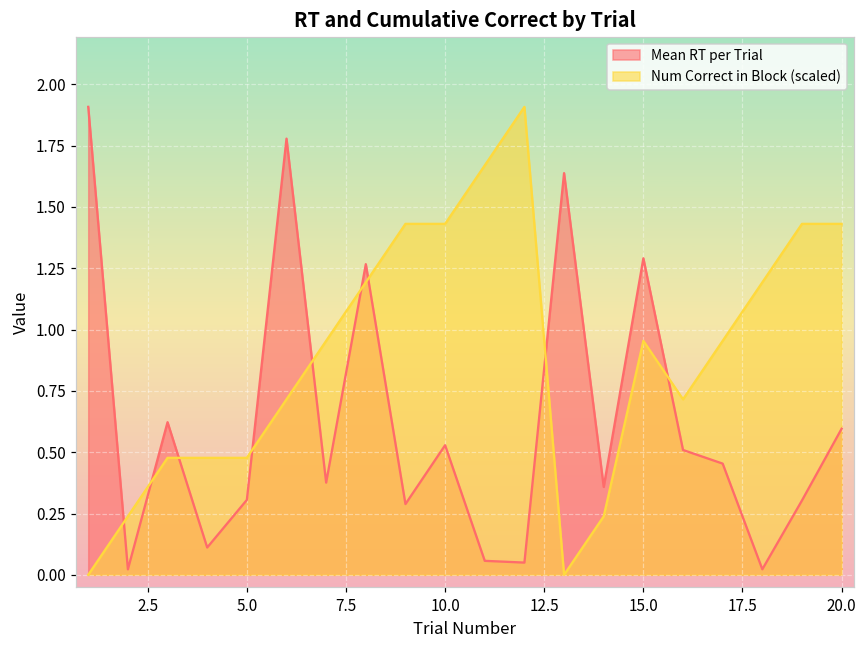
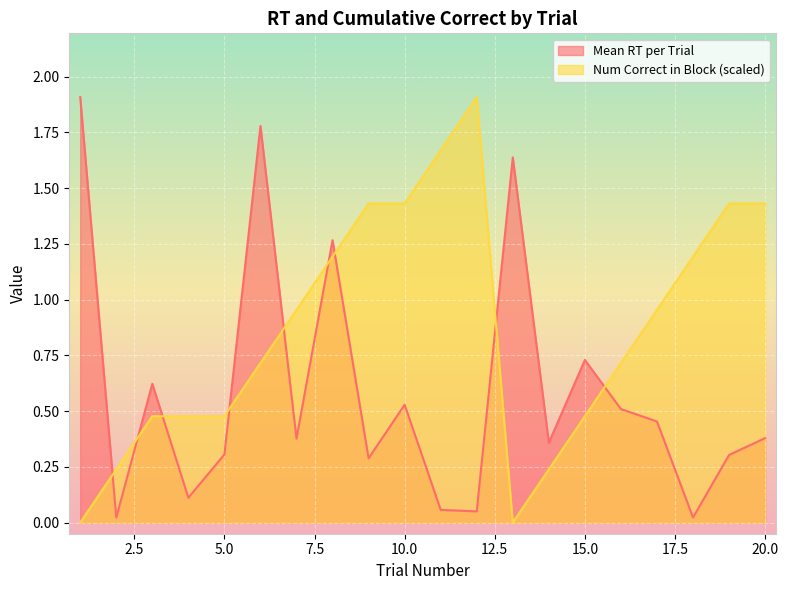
  {
    "Mean RT per Trial": {
      "5.0": 0.31,
      "10.0": 0.53,
-     "15.0": 1.29,
-     "20.0": 0.60
+     "15.0": 0.73,
+     "20.0": 0.38
    },
    "Num Correct in Block (scaled)": {
      "5.0": 0.48,
      "10.0": 1.43,
-     "15.0": 0.95,
+     "15.0": 0.48,
      "20.0": 1.43
    }
  }
